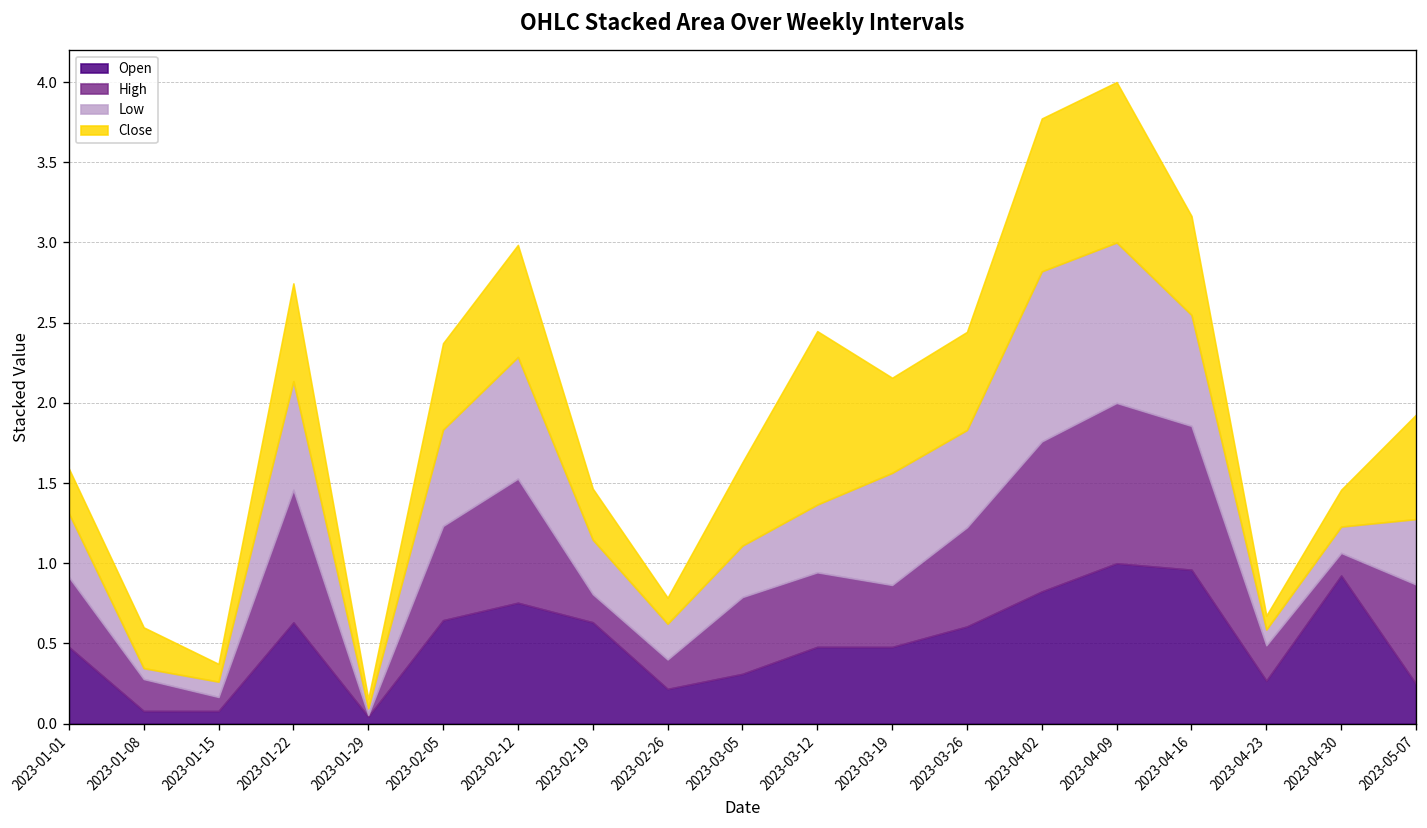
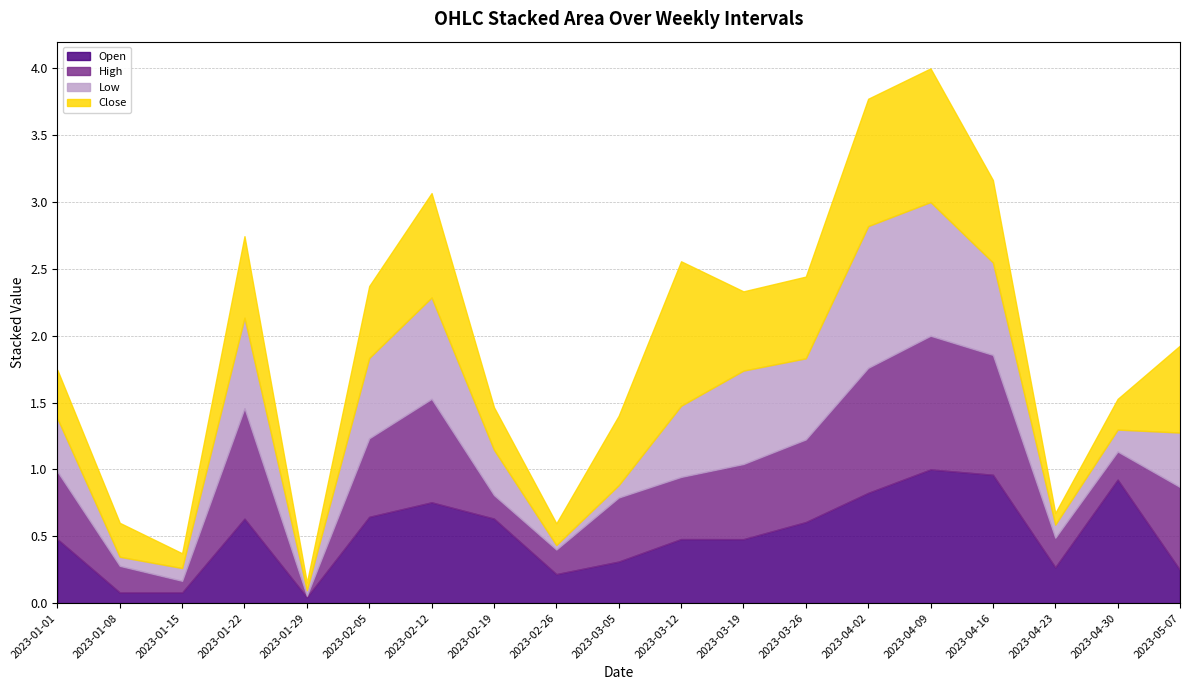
  {
    "Open": {
      "2023-01-01": 0.48,
      "2023-01-08": 0.08,
      "2023-01-15": 0.08,
      "2023-01-22": 0.63,
      "2023-02-05": 0.65,
      "2023-02-12": 0.75,
      "2023-02-19": 0.63,
      "2023-02-26": 0.22,
      "2023-03-05": 0.31,
      "2023-03-12": 0.48,
      "2023-03-19": 0.48,
      "2023-03-26": 0.61,
      "2023-04-02": 0.82,
      "2023-04-09": 1.00,
      "2023-04-16": 0.96,
      "2023-04-23": 0.27,
      "2023-04-30": 0.92,
      "2023-05-07": 0.25
    },
    "High": {
-     "2023-01-01": 0.44,
+     "2023-01-01": 0.51,
      "2023-01-08": 0.20,
      "2023-01-15": 0.09,
      "2023-01-22": 0.83,
      "2023-02-05": 0.59,
      "2023-02-12": 0.77,
      "2023-02-19": 0.18,
      "2023-02-26": 0.18,
      "2023-03-05": 0.48,
      "2023-03-12": 0.46,
-     "2023-03-19": 0.39,
+     "2023-03-19": 0.56,
      "2023-03-26": 0.62,
      "2023-04-02": 0.94,
      "2023-04-09": 1.00,
      "2023-04-16": 0.90,
      "2023-04-23": 0.22,
-     "2023-04-30": 0.14,
+     "2023-04-30": 0.21,
      "2023-05-07": 0.62
    },
    "Low": {
      "2023-01-01": 0.40,
      "2023-01-08": 0.07,
      "2023-01-15": 0.10,
      "2023-01-22": 0.68,
      "2023-01-29": 0.04,
      "2023-02-05": 0.60,
      "2023-02-12": 0.76,
      "2023-02-19": 0.34,
-     "2023-02-26": 0.22,
-     "2023-03-05": 0.32,
-     "2023-03-12": 0.42,
+     "2023-02-26": 0.03,
+     "2023-03-05": 0.09,
+     "2023-03-12": 0.53,
      "2023-03-19": 0.70,
      "2023-03-26": 0.61,
      "2023-04-02": 1.06,
      "2023-04-09": 1.00,
      "2023-04-16": 0.69,
      "2023-04-23": 0.10,
      "2023-04-30": 0.16,
      "2023-05-07": 0.41
    },
    "Close": {
-     "2023-01-01": 0.28,
+     "2023-01-01": 0.36,
      "2023-01-08": 0.25,
      "2023-01-15": 0.11,
      "2023-01-22": 0.61,
      "2023-01-29": 0.06,
      "2023-02-05": 0.54,
-     "2023-02-12": 0.70,
+     "2023-02-12": 0.78,
      "2023-02-19": 0.32,
      "2023-02-26": 0.16,
      "2023-03-05": 0.52,
      "2023-03-12": 1.08,
      "2023-03-19": 0.59,
      "2023-03-26": 0.61,
      "2023-04-02": 0.95,
      "2023-04-09": 1.00,
      "2023-04-16": 0.62,
      "2023-04-23": 0.09,
      "2023-04-30": 0.23,
      "2023-05-07": 0.65
    }
  }
